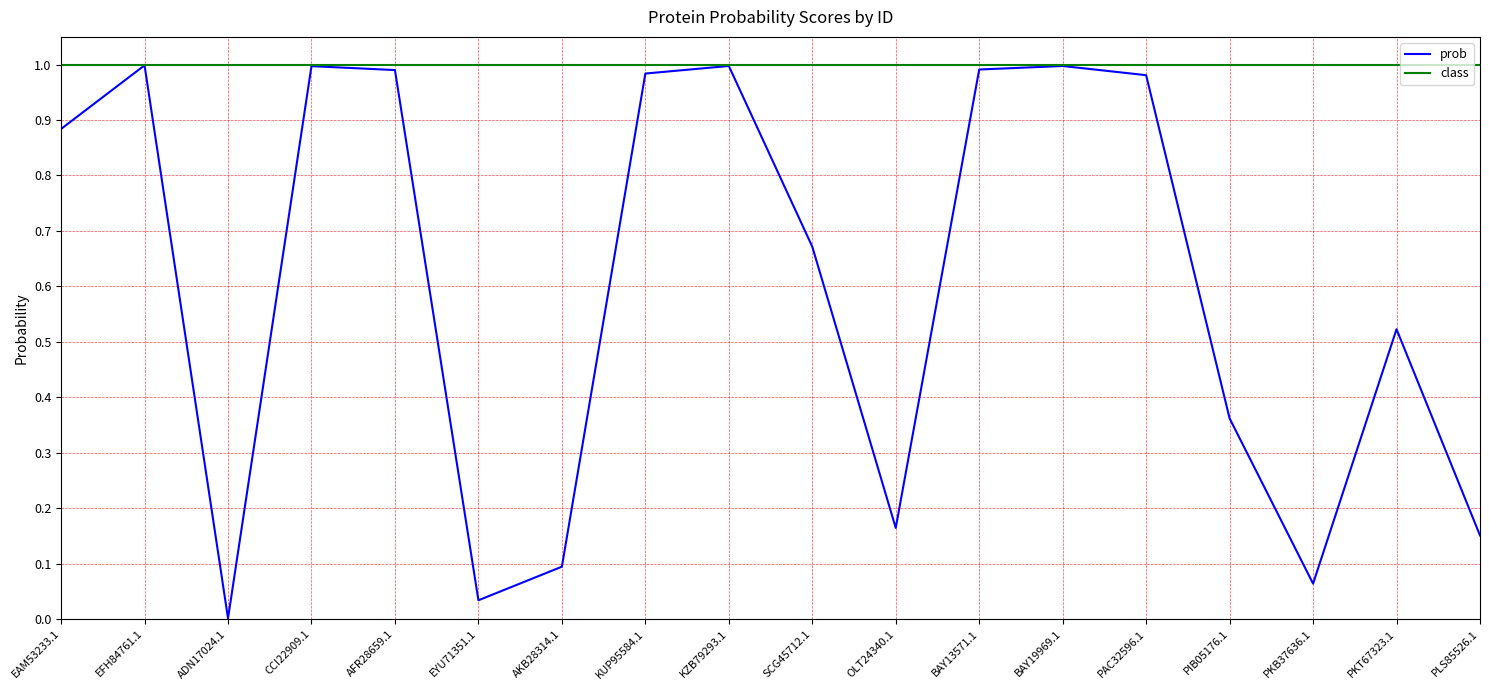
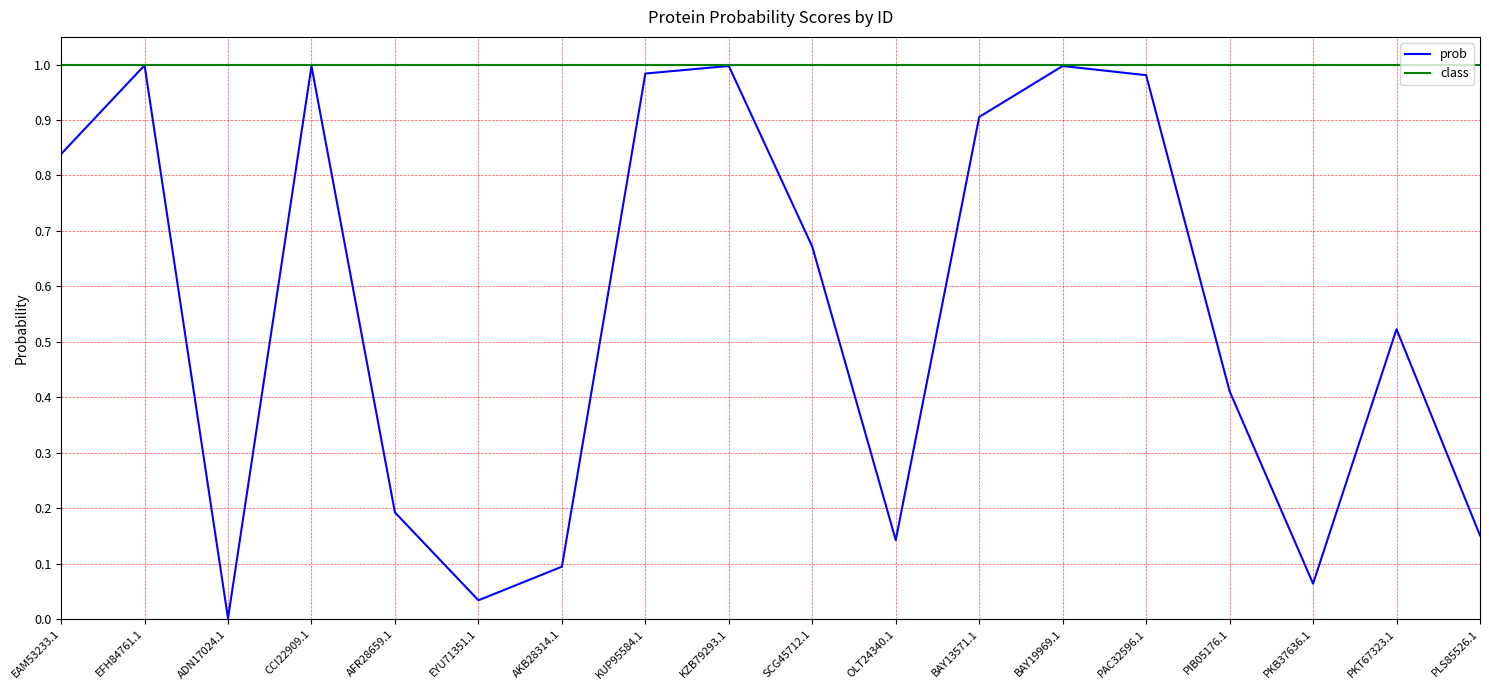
  {
    "prob": {
-     "EAM53233.1": 0.88,
+     "EAM53233.1": 0.84,
      "ADN17024.1": 0.00,
-     "AFR28659.1": 0.99,
+     "AFR28659.1": 0.19,
      "EYU71351.1": 0.03,
      "AKB28314.1": 0.09,
      "KUP95584.1": 0.98,
      "SCG45712.1": 0.67,
-     "OLT24340.1": 0.16,
-     "BAY13571.1": 0.99,
+     "OLT24340.1": 0.14,
+     "BAY13571.1": 0.91,
      "PAC32596.1": 0.98,
-     "PIB05176.1": 0.36,
+     "PIB05176.1": 0.41,
      "PKB37636.1": 0.06,
      "PKT67323.1": 0.52,
      "PLS85526.1": 0.15
    },
    "class": {
      "EAM53233.1": 1.00,
      "ADN17024.1": 1.00,
      "AFR28659.1": 1.00,
      "EYU71351.1": 1.00,
      "AKB28314.1": 1.00,
      "KUP95584.1": 1.00,
      "SCG45712.1": 1.00,
      "OLT24340.1": 1.00,
      "BAY13571.1": 1.00,
      "PAC32596.1": 1.00,
      "PIB05176.1": 1.00,
      "PKB37636.1": 1.00,
      "PKT67323.1": 1.00,
      "PLS85526.1": 1.00
    }
  }
